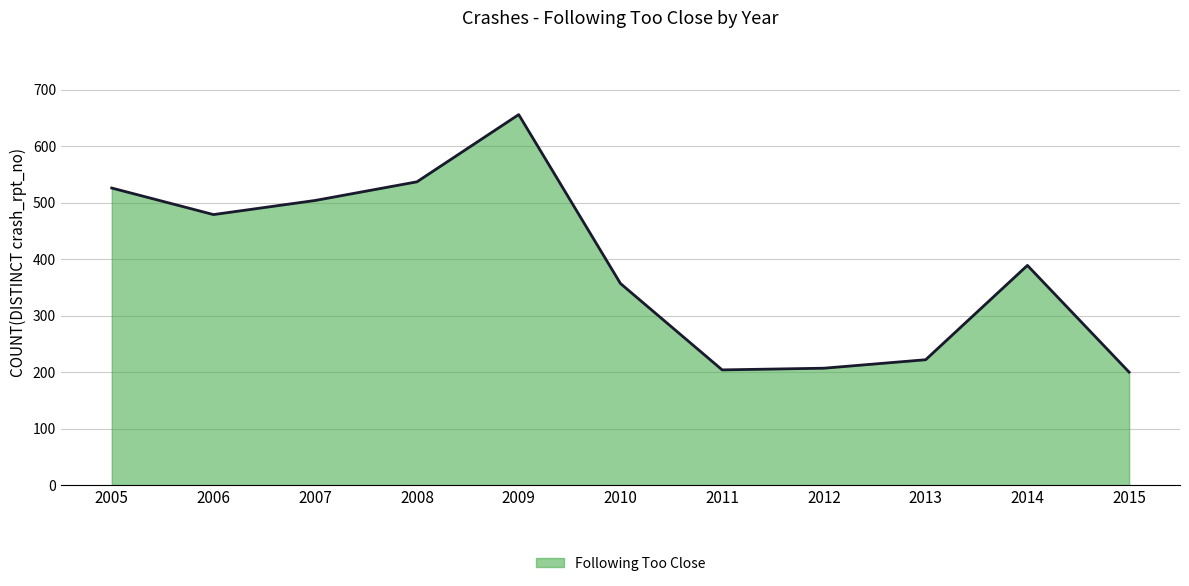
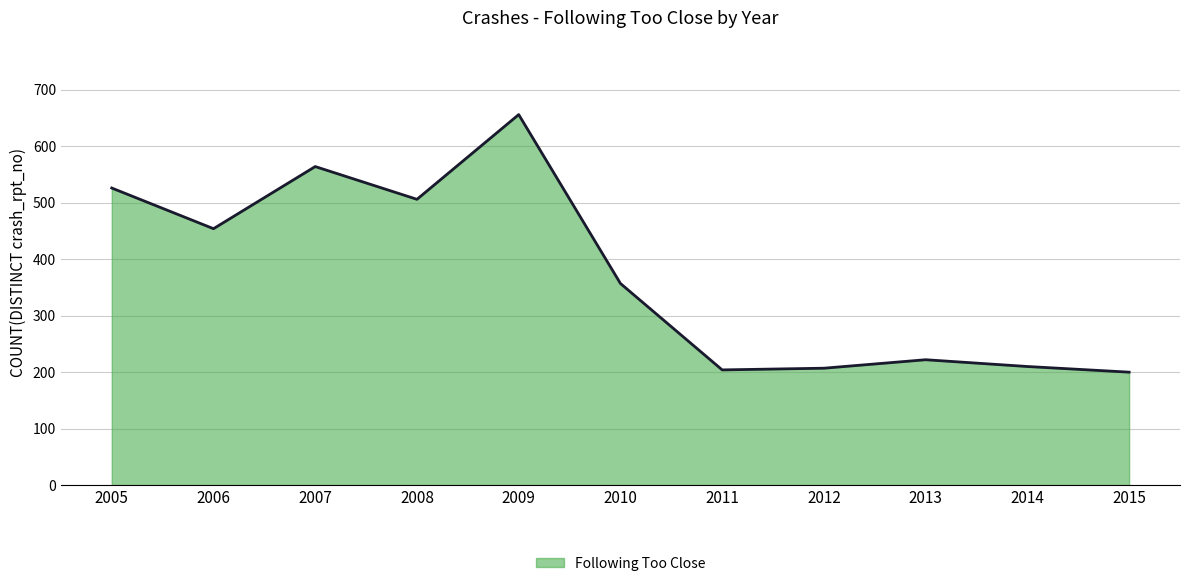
  {
    "2005": 530,
-   "2006": 480,
-   "2007": 500,
-   "2008": 540,
+   "2006": 450,
+   "2007": 560,
+   "2008": 510,
    "2009": 660,
    "2010": 360,
    "2011": 200,
    "2012": 210,
    "2013": 220,
-   "2014": 390,
+   "2014": 210,
    "2015": 200
  }
